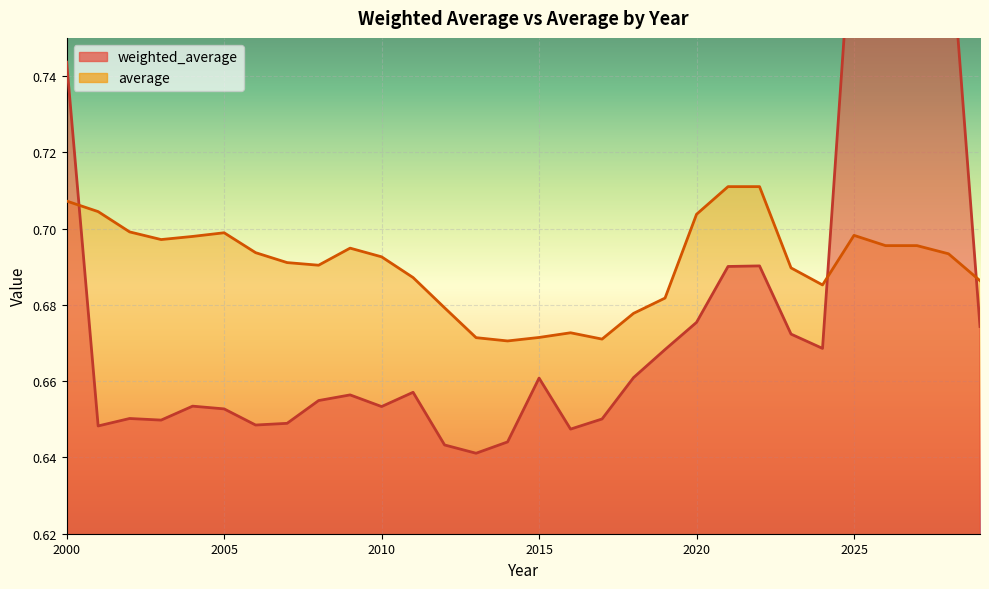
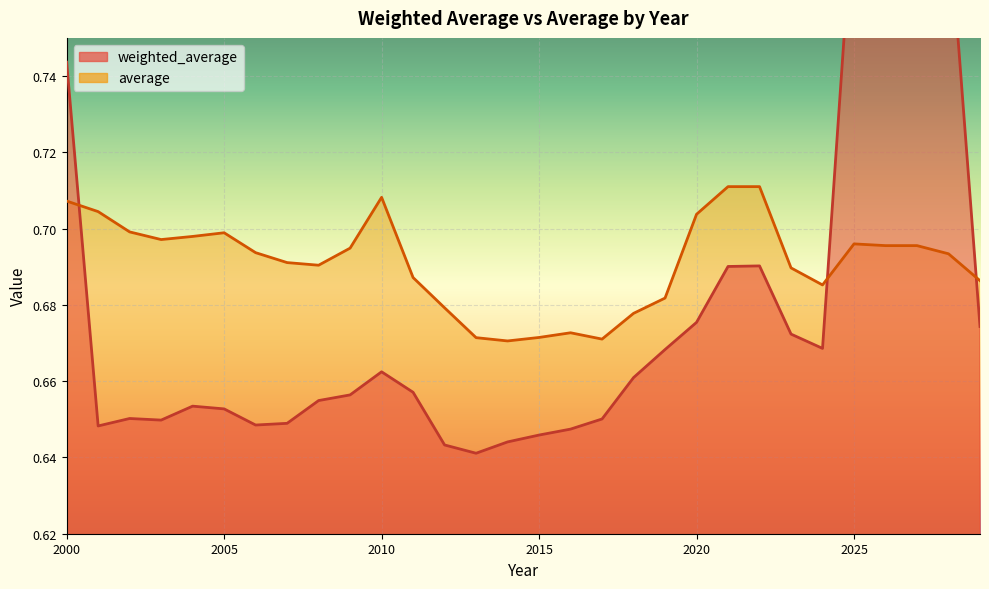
  {
    "weighted_average": {
      "2000": 0.744,
      "2005": 0.653,
-     "2010": 0.653,
-     "2015": 0.661,
+     "2010": 0.662,
+     "2015": 0.646,
      "2020": 0.675
    },
    "average": {
      "2000": 0.707,
      "2005": 0.699,
-     "2010": 0.693,
+     "2010": 0.708,
      "2015": 0.671,
      "2020": 0.704,
-     "2025": 0.698
+     "2025": 0.696
    }
  }
